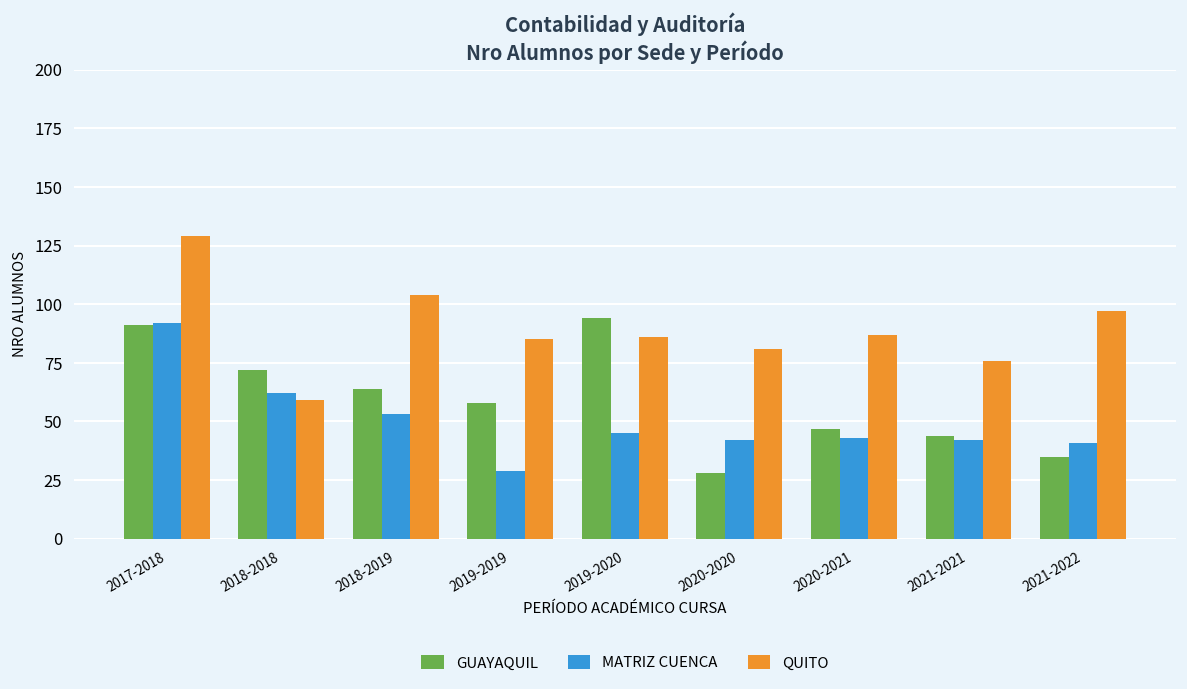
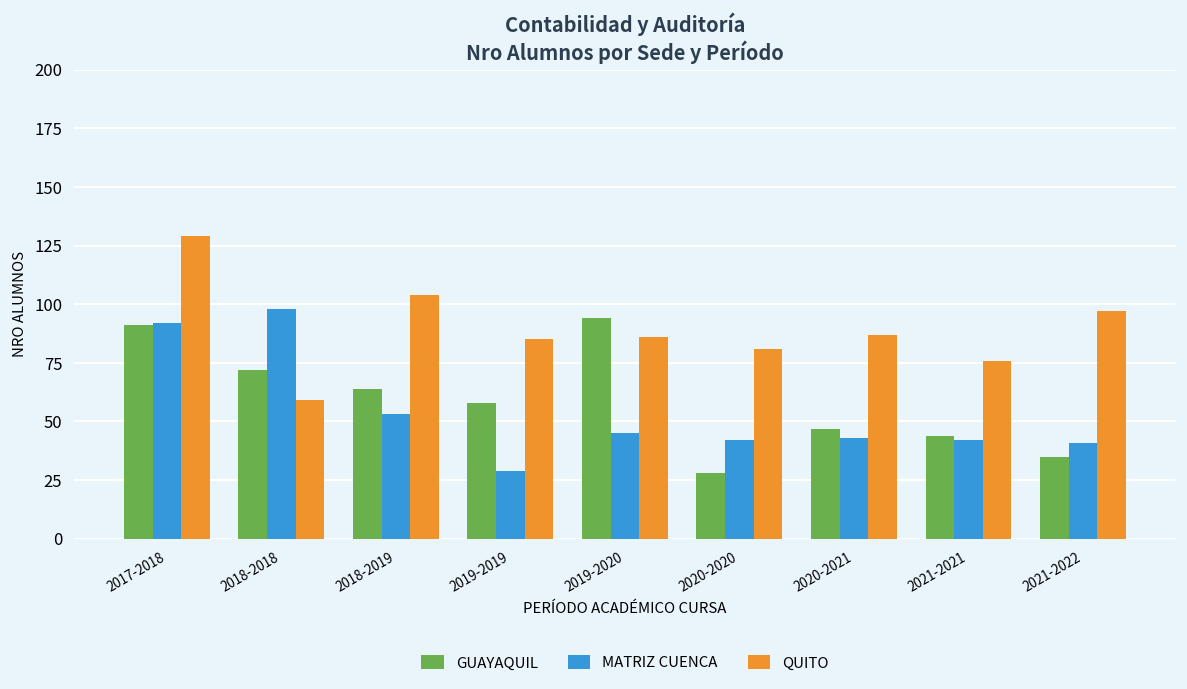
  {
    "GUAYAQUIL": {
      "2017-2018": 91,
      "2018-2018": 72,
      "2018-2019": 64,
      "2019-2019": 58,
      "2019-2020": 94,
      "2020-2020": 28,
      "2020-2021": 47,
      "2021-2021": 44,
      "2021-2022": 35
    },
    "MATRIZ CUENCA": {
      "2017-2018": 92,
-     "2018-2018": 62,
+     "2018-2018": 98,
      "2018-2019": 53,
      "2019-2019": 29,
      "2019-2020": 45,
      "2020-2020": 42,
      "2020-2021": 43,
      "2021-2021": 42,
      "2021-2022": 41
    },
    "QUITO": {
      "2017-2018": 129,
      "2018-2018": 59,
      "2018-2019": 104,
      "2019-2019": 85,
      "2019-2020": 86,
      "2020-2020": 81,
      "2020-2021": 87,
      "2021-2021": 76,
      "2021-2022": 97
    }
  }
